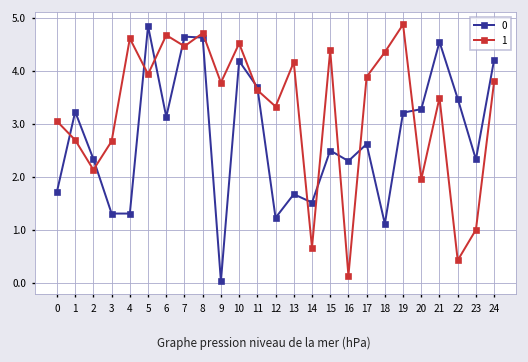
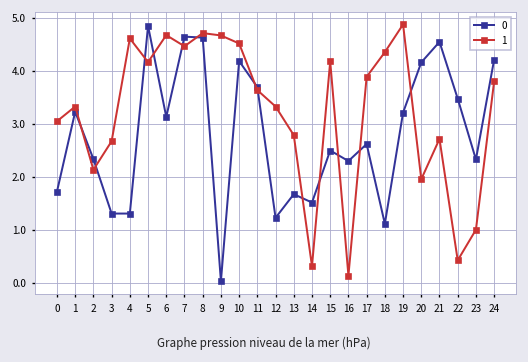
  {
    "0": {
      "0": 1.7,
      "1": 3.2,
      "2": 2.3,
      "3": 1.3,
      "4": 1.3,
      "5": 4.9,
      "6": 3.1,
      "7": 4.6,
      "8": 4.6,
      "9": 0.0,
      "10": 4.2,
      "12": 1.2,
      "13": 1.7,
      "14": 1.5,
      "15": 2.5,
      "16": 2.3,
      "17": 2.6,
      "18": 1.1,
      "19": 3.2,
-     "20": 3.3,
+     "20": 4.2,
      "21": 4.6,
      "22": 3.5,
      "23": 2.3,
      "24": 4.2
    },
    "1": {
      "0": 3.1,
-     "1": 2.7,
+     "1": 3.3,
      "2": 2.1,
      "3": 2.7,
      "4": 4.6,
-     "5": 3.9,
+     "5": 4.2,
      "6": 4.7,
      "7": 4.5,
      "8": 4.7,
-     "9": 3.8,
+     "9": 4.7,
      "10": 4.5,
      "12": 3.3,
-     "13": 4.2,
-     "14": 0.7,
-     "15": 4.4,
+     "13": 2.8,
+     "14": 0.3,
+     "15": 4.2,
      "16": 0.1,
      "17": 3.9,
      "18": 4.4,
      "19": 4.9,
      "20": 2.0,
-     "21": 3.5,
+     "21": 2.7,
      "22": 0.4,
      "23": 1.0,
      "24": 3.8
    }
  }
